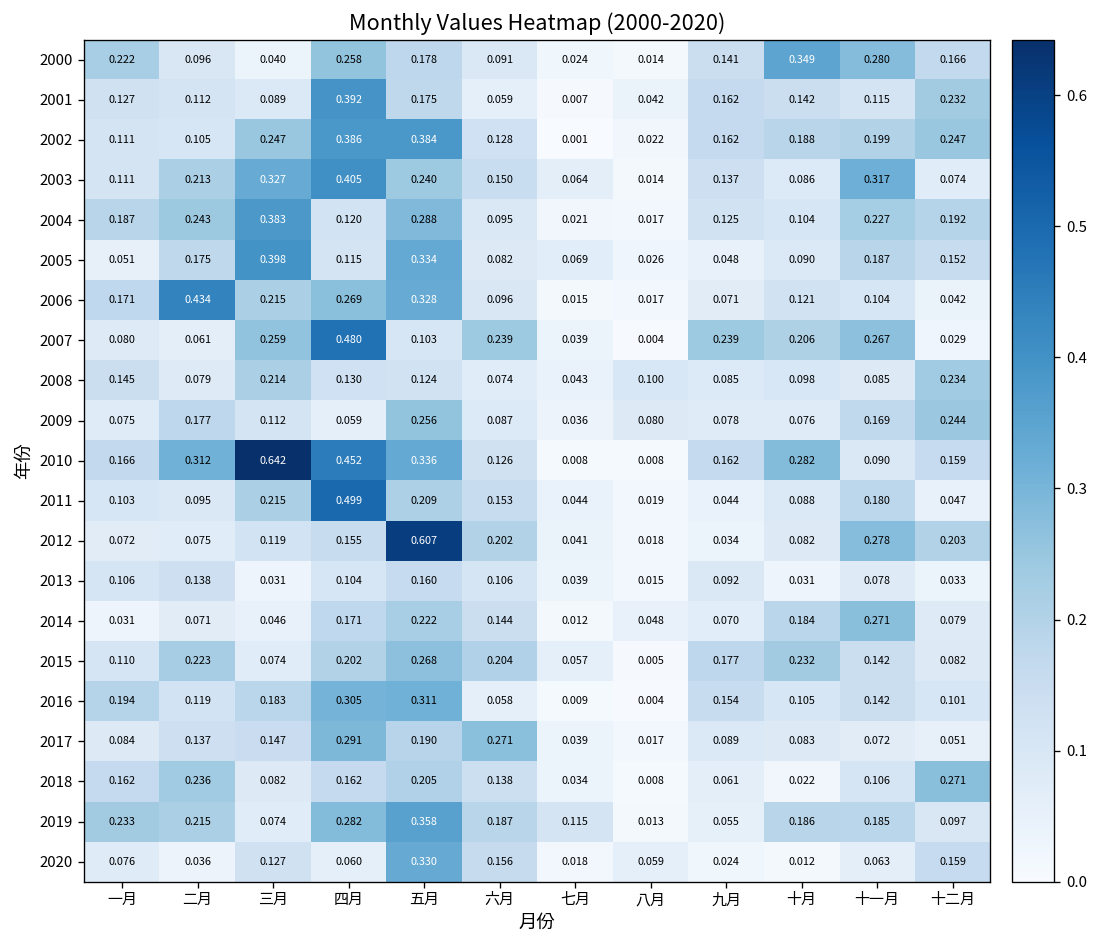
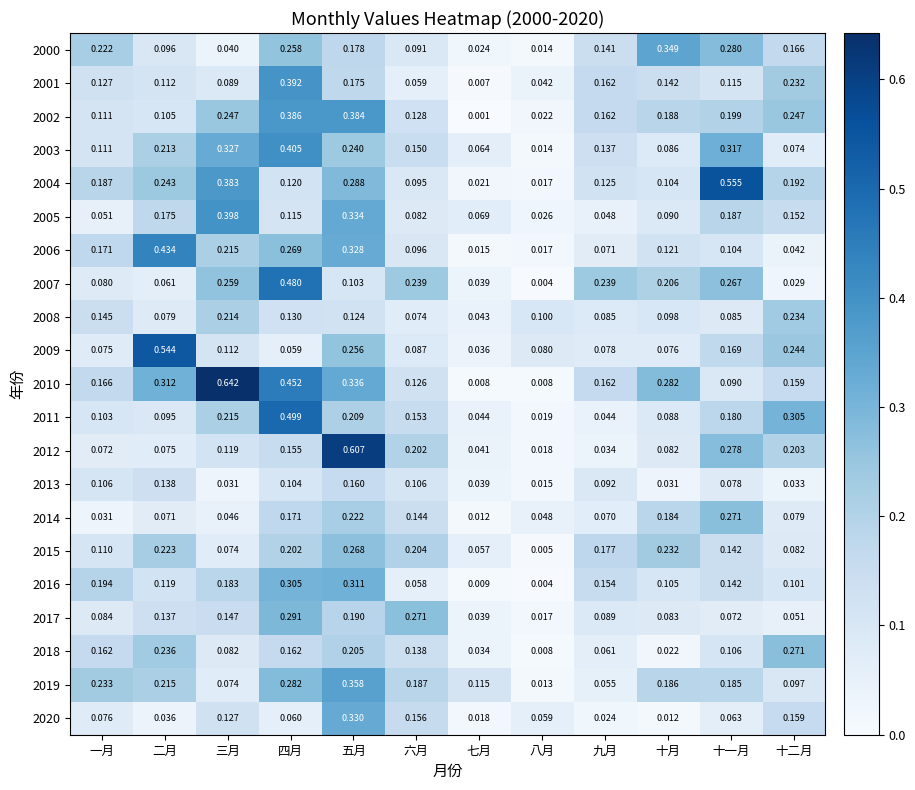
  {
    "2004": {
      "一月": 0.187,
      "二月": 0.243,
      "三月": 0.383,
      "四月": 0.120,
      "五月": 0.288,
      "六月": 0.095,
      "七月": 0.021,
      "八月": 0.017,
      "九月": 0.125,
      "十月": 0.104,
-     "十一月": 0.227,
+     "十一月": 0.555,
      "十二月": 0.192
    },
    "2009": {
      "一月": 0.075,
-     "二月": 0.177,
+     "二月": 0.544,
      "三月": 0.112,
      "四月": 0.059,
      "五月": 0.256,
      "六月": 0.087,
      "七月": 0.036,
      "八月": 0.080,
      "九月": 0.078,
      "十月": 0.076,
      "十一月": 0.169,
      "十二月": 0.244
    },
    "2011": {
      "一月": 0.103,
      "二月": 0.095,
      "三月": 0.215,
      "四月": 0.499,
      "五月": 0.209,
      "六月": 0.153,
      "七月": 0.044,
      "八月": 0.019,
      "九月": 0.044,
      "十月": 0.088,
      "十一月": 0.180,
-     "十二月": 0.047
+     "十二月": 0.305
    }
  }
